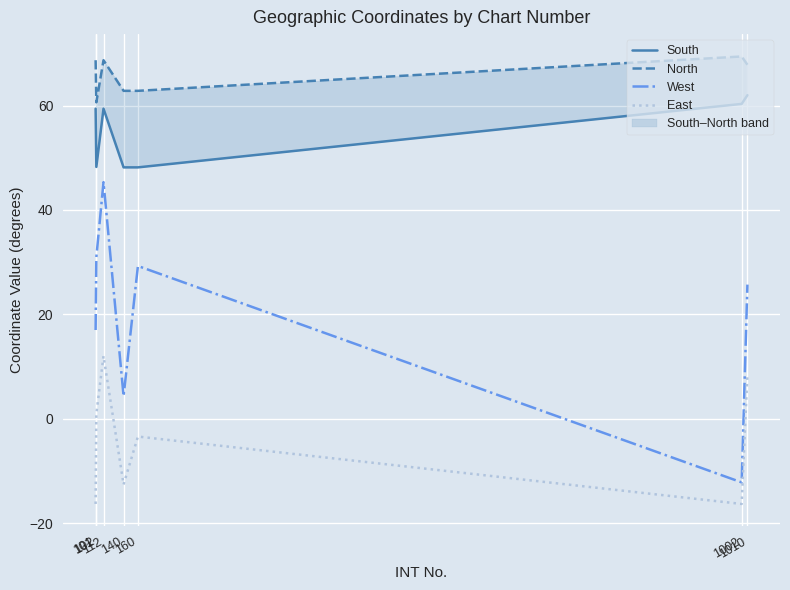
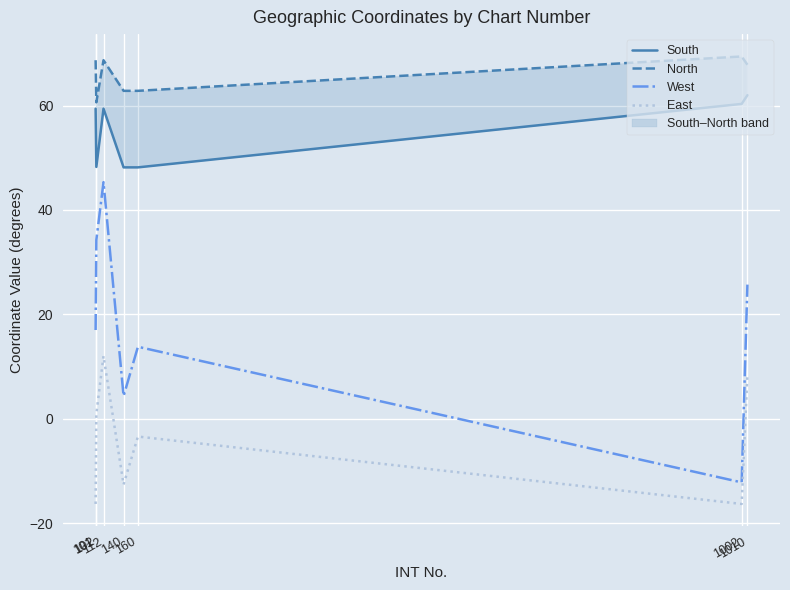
  {
    "West": {
      "101": 17,
-     "102": 31,
+     "102": 34,
      "112": 45,
      "140": 4,
-     "160": 29,
+     "160": 14,
      "1002": -12,
      "1010": 26
    }
  }
